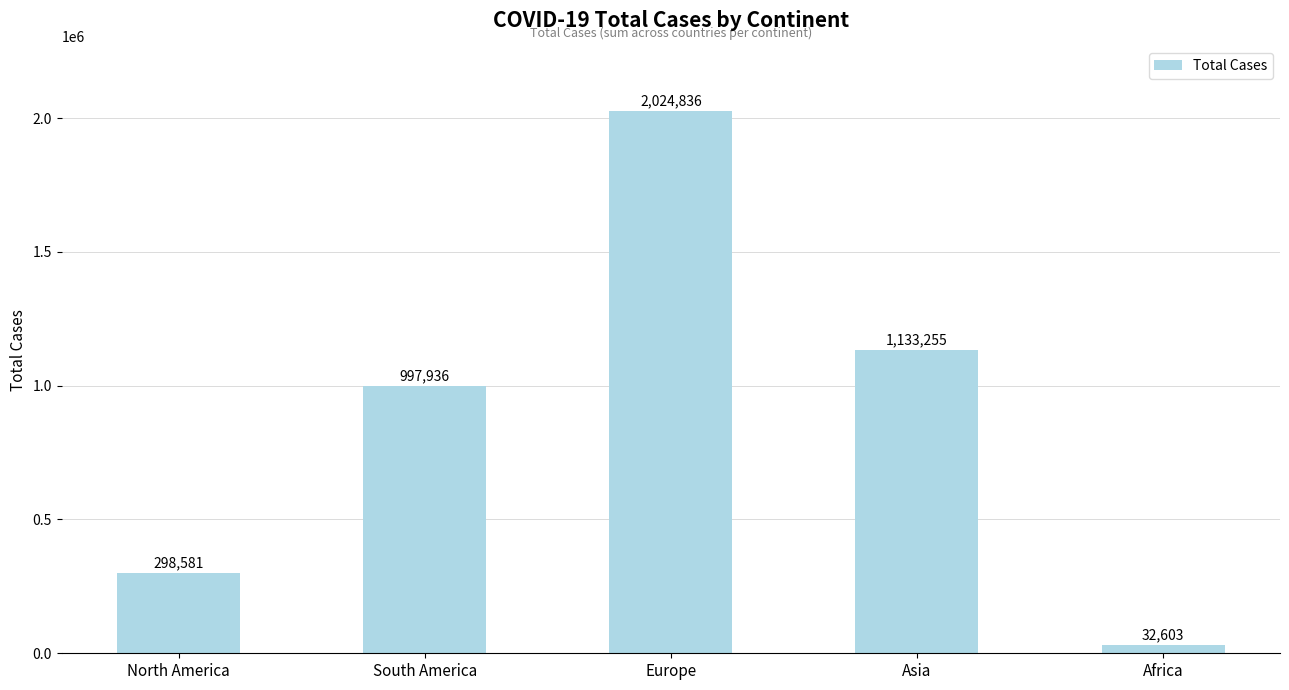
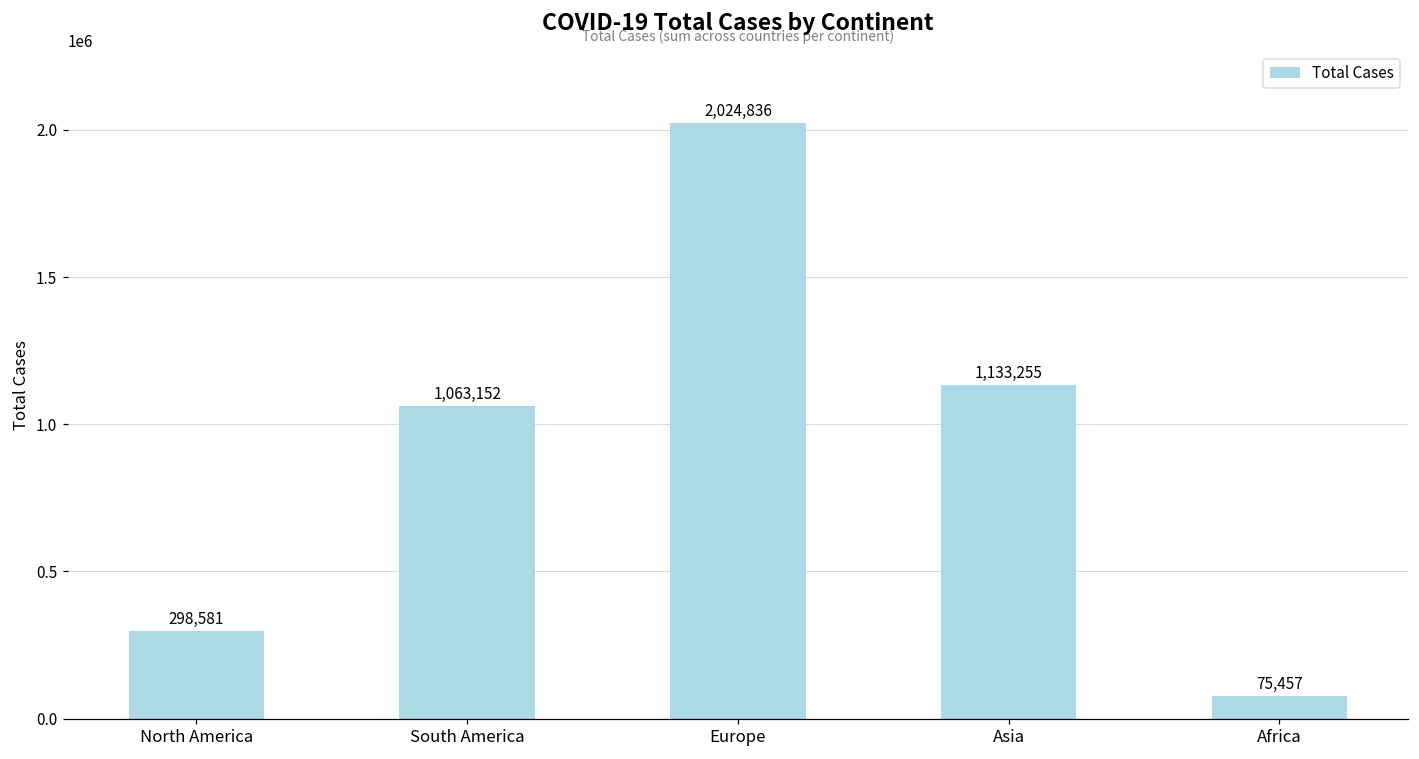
  {
    "North America": "298,581",
-   "South America": "997,936",
+   "South America": "1,063,152",
    "Europe": "2,024,836",
    "Asia": "1,133,255",
-   "Africa": "32,603"
+   "Africa": "75,457"
  }
